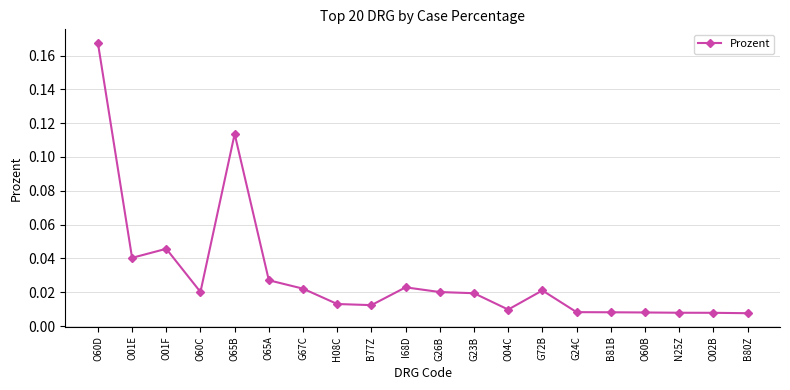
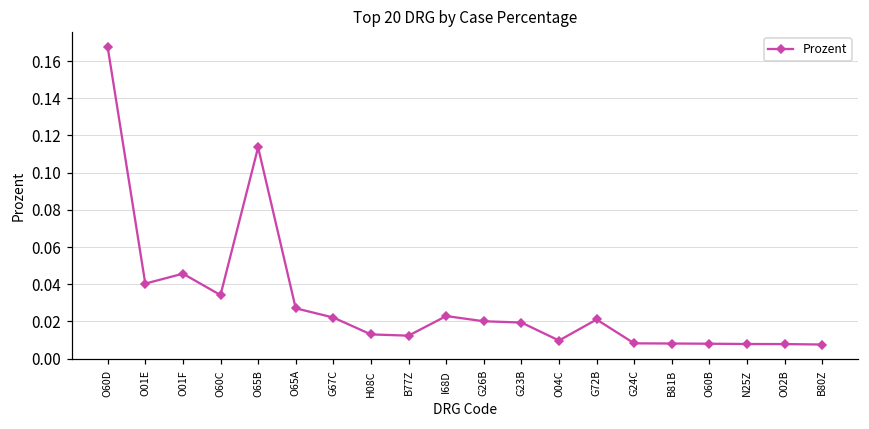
  {
    "O60D": 0.167,
    "O01E": 0.040,
    "O01F": 0.046,
-   "O60C": 0.020,
+   "O60C": 0.034,
    "O65B": 0.114,
    "O65A": 0.027,
    "G67C": 0.022,
    "H08C": 0.013,
    "B77Z": 0.012,
    "I68D": 0.023,
    "G26B": 0.020,
    "G23B": 0.019,
    "O04C": 0.010,
    "G72B": 0.021,
    "G24C": 0.008,
    "B81B": 0.008,
    "O60B": 0.008,
    "N25Z": 0.008,
    "O02B": 0.008,
    "B80Z": 0.008
  }
